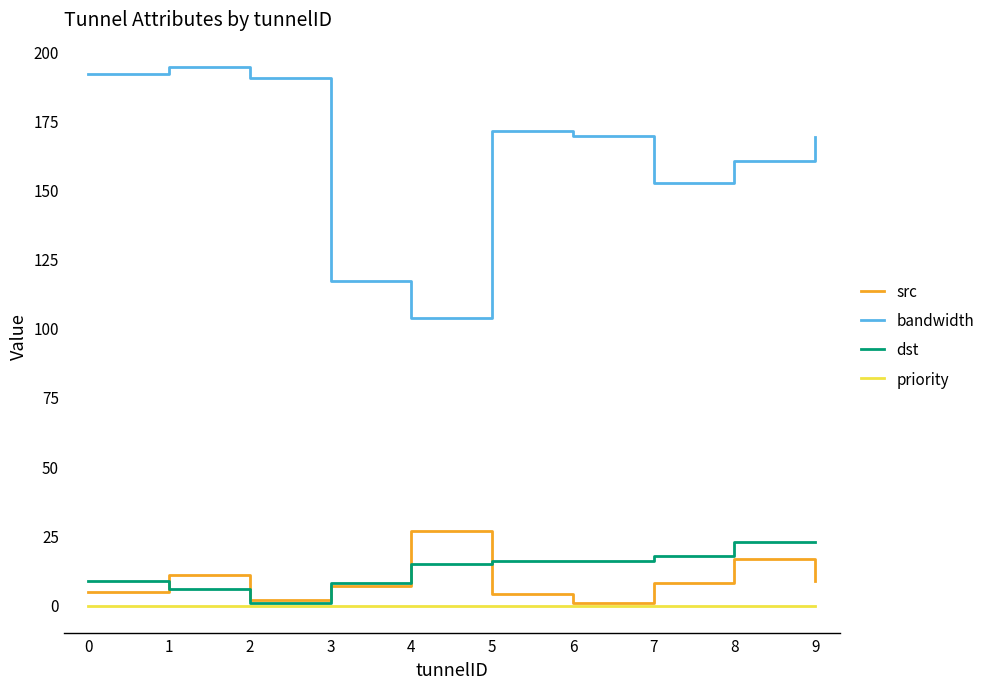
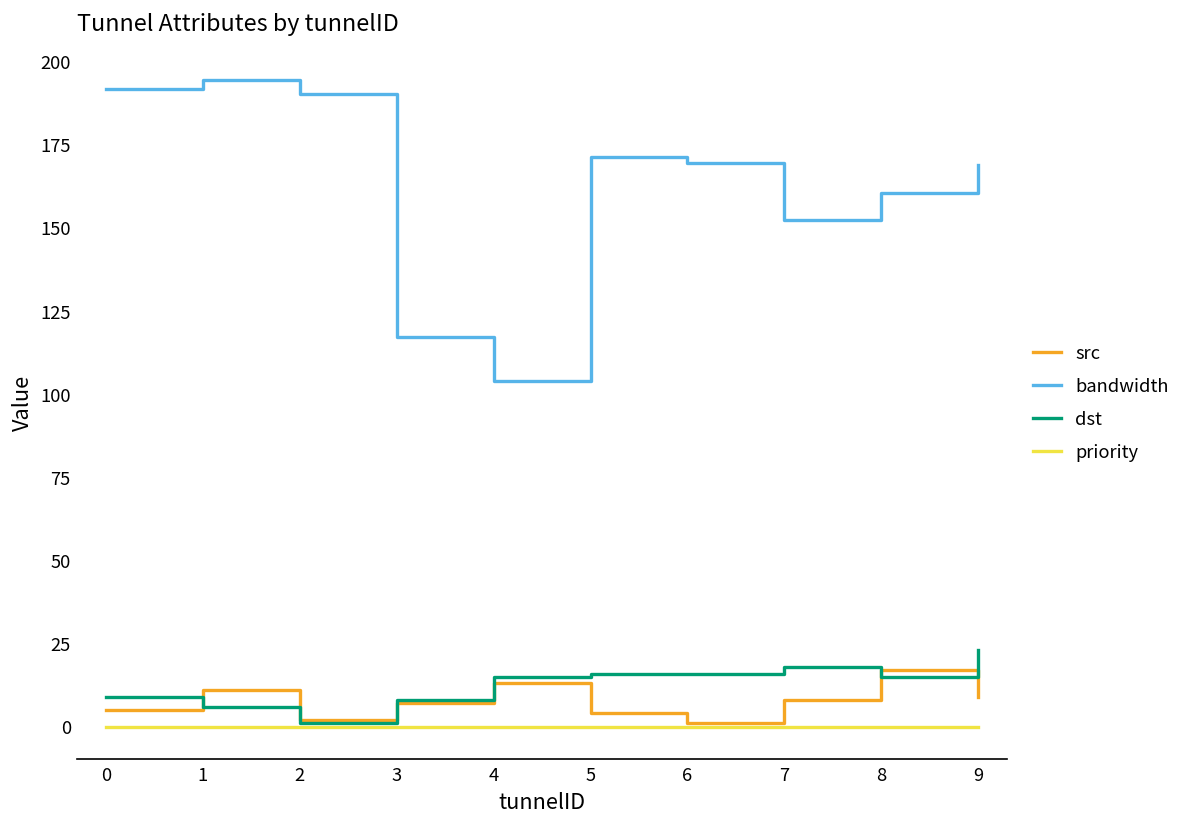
  {
    "src": {
      "0": 5,
      "1": 11,
      "2": 2,
      "3": 7,
-     "4": 27,
+     "4": 13,
      "5": 4,
      "6": 1,
      "7": 8,
      "8": 17,
      "9": 9
    },
    "bandwidth": {
      "0": 192,
      "1": 195,
      "2": 191,
      "3": 117,
      "4": 104,
      "5": 172,
      "6": 170,
      "7": 153,
      "8": 161,
      "9": 169
    },
    "dst": {
      "0": 9,
      "1": 6,
      "2": 1,
      "3": 8,
      "4": 15,
      "5": 16,
      "6": 16,
      "7": 18,
-     "8": 23,
+     "8": 15,
      "9": 23
    },
    "priority": {
      "0": 0,
      "1": 0,
      "2": 0,
      "3": 0,
      "4": 0,
      "5": 0,
      "6": 0,
      "7": 0,
      "8": 0,
      "9": 0
    }
  }
